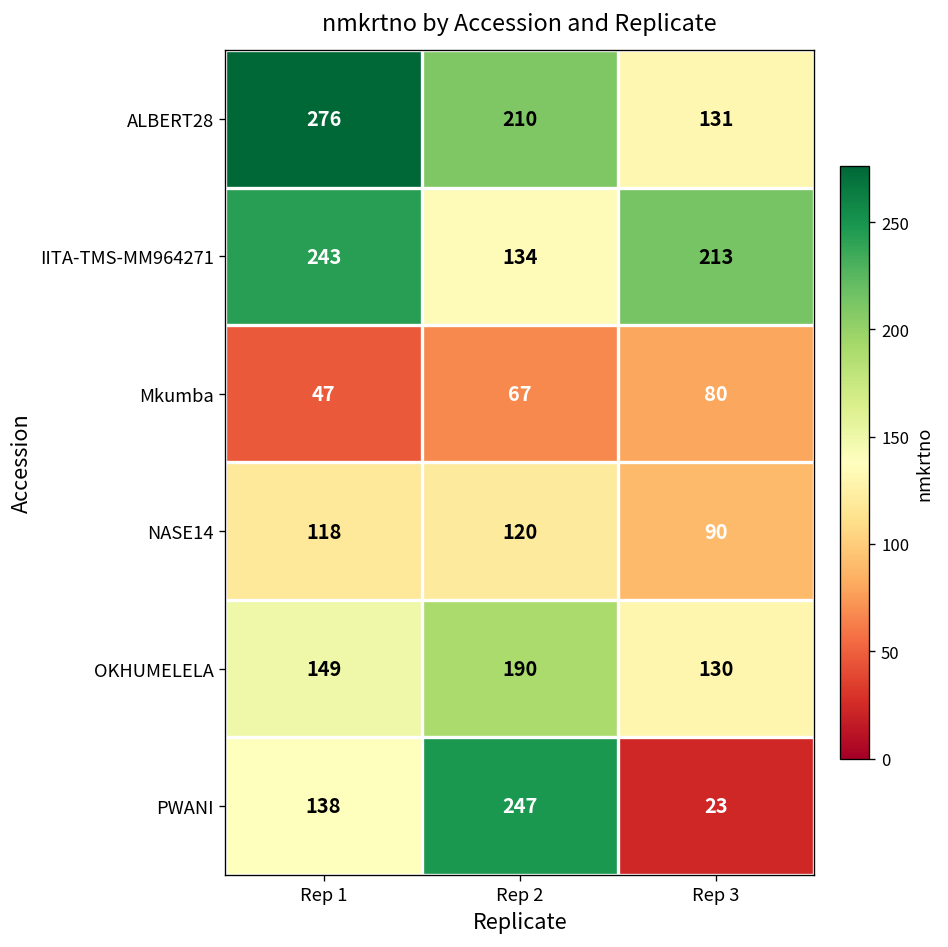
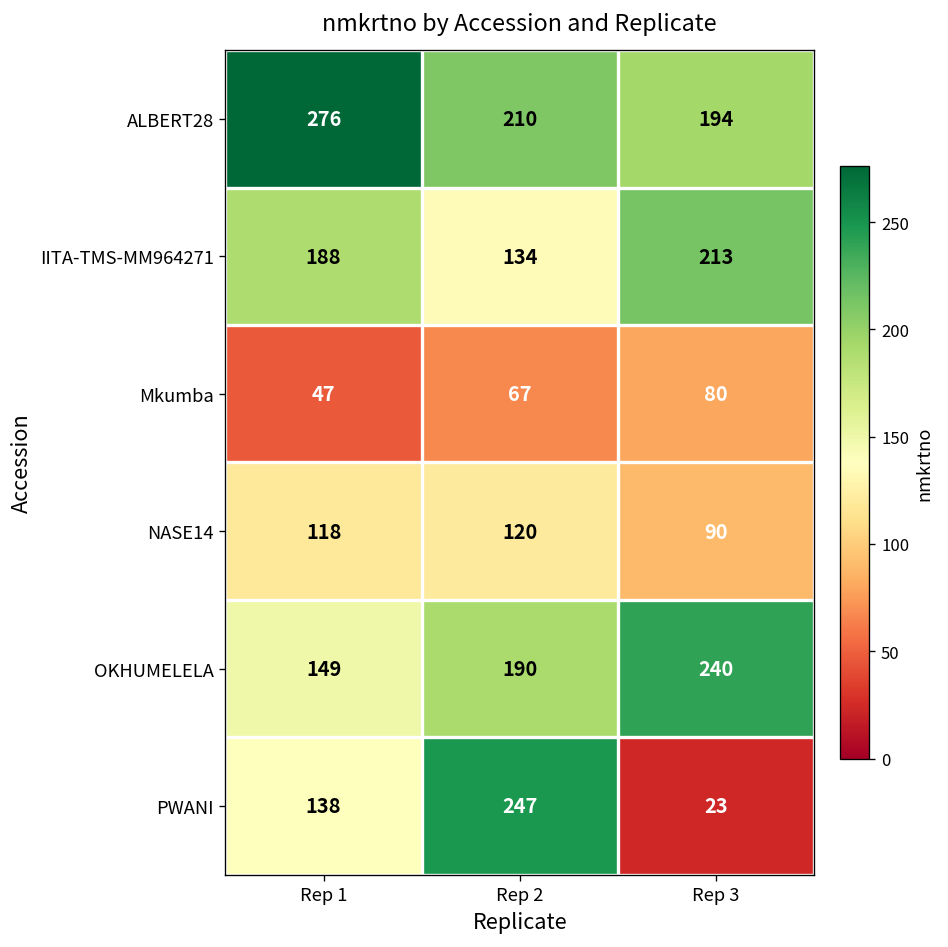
  {
    "ALBERT28": {
      "Rep 1": 276,
      "Rep 2": 210,
-     "Rep 3": 131
+     "Rep 3": 194
    },
    "IITA-TMS-MM964271": {
-     "Rep 1": 243,
+     "Rep 1": 188,
      "Rep 2": 134,
      "Rep 3": 213
    },
    "Mkumba": {
      "Rep 1": 47,
      "Rep 2": 67,
      "Rep 3": 80
    },
    "NASE14": {
      "Rep 1": 118,
      "Rep 2": 120,
      "Rep 3": 90
    },
    "OKHUMELELA": {
      "Rep 1": 149,
      "Rep 2": 190,
-     "Rep 3": 130
+     "Rep 3": 240
    },
    "PWANI": {
      "Rep 1": 138,
      "Rep 2": 247,
      "Rep 3": 23
    }
  }
